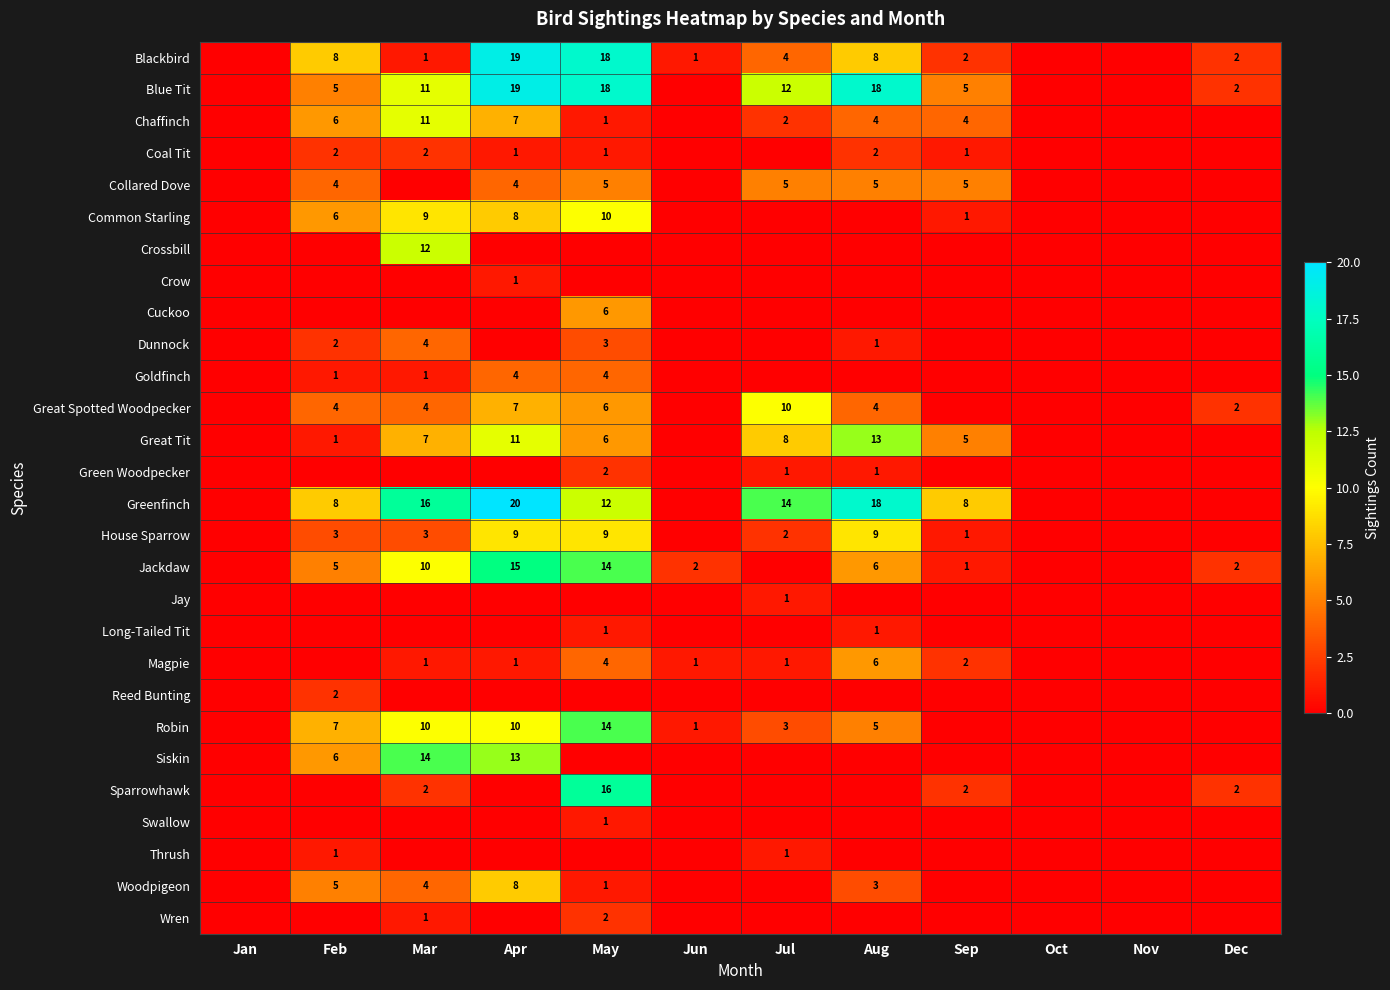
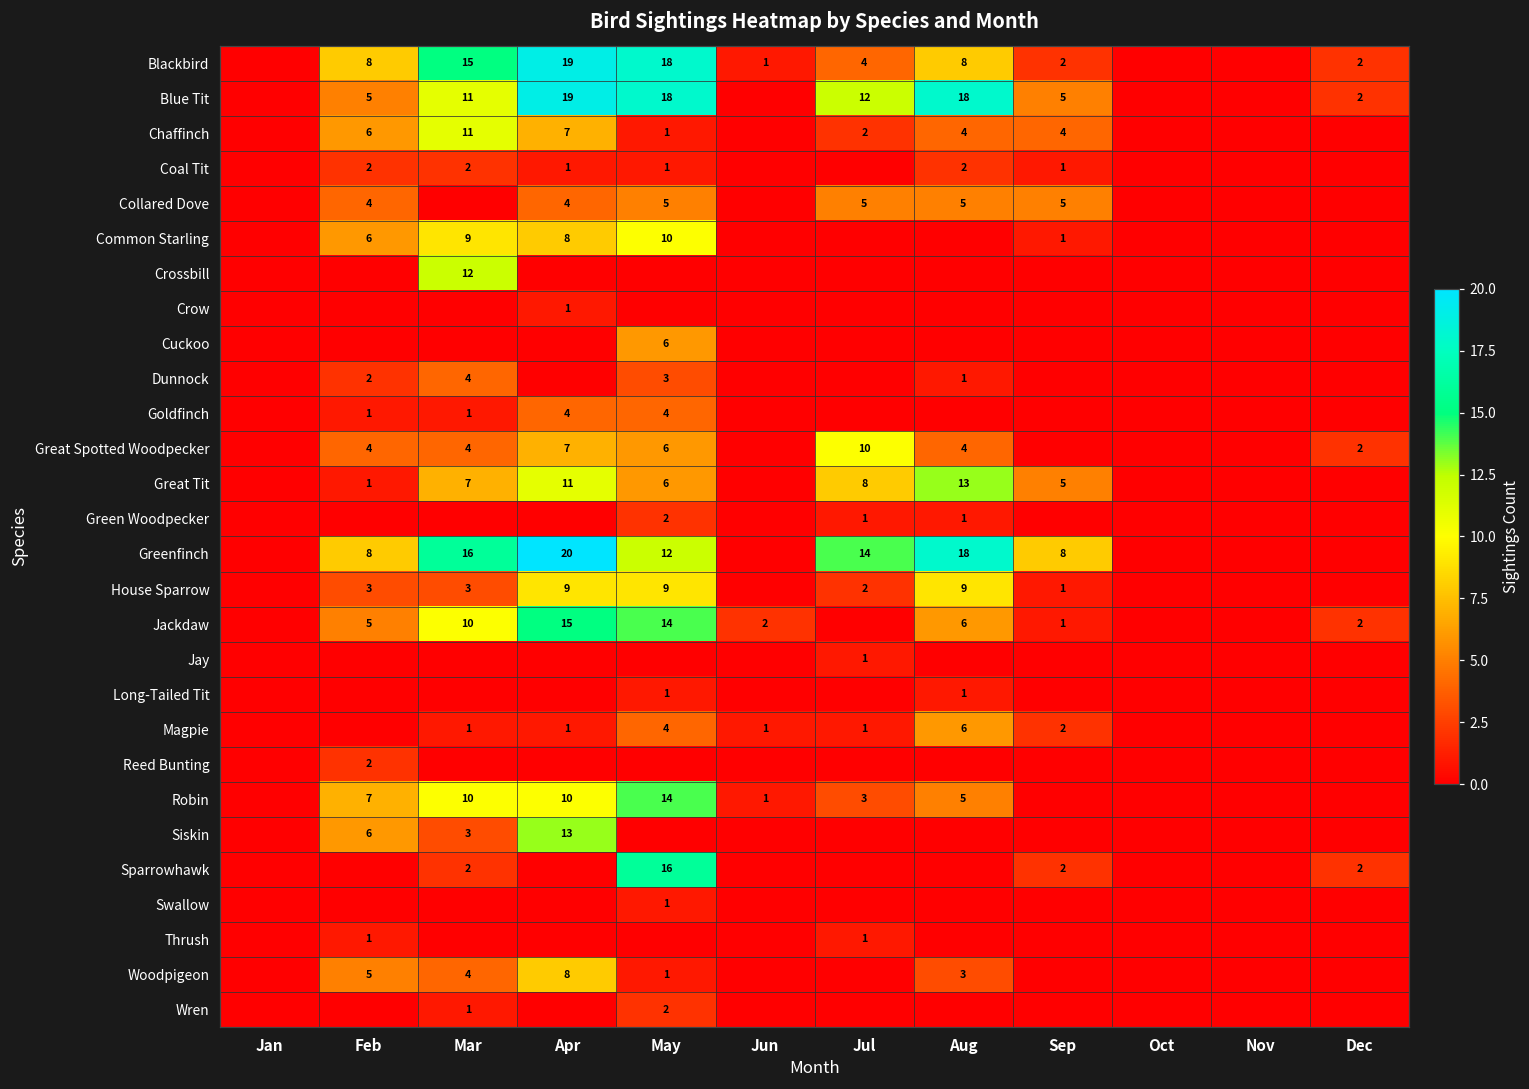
  {
    "Blackbird": {
      "Feb": 8,
-     "Mar": 1,
+     "Mar": 15,
      "Apr": 19,
      "May": 18,
      "Jun": 1,
      "Jul": 4,
      "Aug": 8,
      "Sep": 2,
      "Dec": 2
    },
    "Blue Tit": {
      "Feb": 5,
      "Mar": 11,
      "Apr": 19,
      "May": 18,
      "Jul": 12,
      "Aug": 18,
      "Sep": 5,
      "Dec": 2
    },
    "Chaffinch": {
      "Feb": 6,
      "Mar": 11,
      "Apr": 7,
      "May": 1,
      "Jul": 2,
      "Aug": 4,
      "Sep": 4
    },
    "Coal Tit": {
      "Feb": 2,
      "Mar": 2,
      "Apr": 1,
      "May": 1,
      "Aug": 2,
      "Sep": 1
    },
    "Collared Dove": {
      "Feb": 4,
      "Apr": 4,
      "May": 5,
      "Jul": 5,
      "Aug": 5,
      "Sep": 5
    },
    "Common Starling": {
      "Feb": 6,
      "Mar": 9,
      "Apr": 8,
      "May": 10,
      "Sep": 1
    },
    "Crossbill": {
      "Mar": 12
    },
    "Crow": {
      "Apr": 1
    },
    "Cuckoo": {
      "May": 6
    },
    "Dunnock": {
      "Feb": 2,
      "Mar": 4,
      "May": 3,
      "Aug": 1
    },
    "Goldfinch": {
      "Feb": 1,
      "Mar": 1,
      "Apr": 4,
      "May": 4
    },
    "Great Spotted Woodpecker": {
      "Feb": 4,
      "Mar": 4,
      "Apr": 7,
      "May": 6,
      "Jul": 10,
      "Aug": 4,
      "Dec": 2
    },
    "Great Tit": {
      "Feb": 1,
      "Mar": 7,
      "Apr": 11,
      "May": 6,
      "Jul": 8,
      "Aug": 13,
      "Sep": 5
    },
    "Green Woodpecker": {
      "May": 2,
      "Jul": 1,
      "Aug": 1
    },
    "Greenfinch": {
      "Feb": 8,
      "Mar": 16,
      "Apr": 20,
      "May": 12,
      "Jul": 14,
      "Aug": 18,
      "Sep": 8
    },
    "House Sparrow": {
      "Feb": 3,
      "Mar": 3,
      "Apr": 9,
      "May": 9,
      "Jul": 2,
      "Aug": 9,
      "Sep": 1
    },
    "Jackdaw": {
      "Feb": 5,
      "Mar": 10,
      "Apr": 15,
      "May": 14,
      "Jun": 2,
      "Aug": 6,
      "Sep": 1,
      "Dec": 2
    },
    "Jay": {
      "Jul": 1
    },
    "Long-Tailed Tit": {
      "May": 1,
      "Aug": 1
    },
    "Magpie": {
      "Mar": 1,
      "Apr": 1,
      "May": 4,
      "Jun": 1,
      "Jul": 1,
      "Aug": 6,
      "Sep": 2
    },
    "Reed Bunting": {
      "Feb": 2
    },
    "Robin": {
      "Feb": 7,
      "Mar": 10,
      "Apr": 10,
      "May": 14,
      "Jun": 1,
      "Jul": 3,
      "Aug": 5
    },
    "Siskin": {
      "Feb": 6,
-     "Mar": 14,
+     "Mar": 3,
      "Apr": 13
    },
    "Sparrowhawk": {
      "Mar": 2,
      "May": 16,
      "Sep": 2,
      "Dec": 2
    },
    "Swallow": {
      "May": 1
    },
    "Thrush": {
      "Feb": 1,
      "Jul": 1
    },
    "Woodpigeon": {
      "Feb": 5,
      "Mar": 4,
      "Apr": 8,
      "May": 1,
      "Aug": 3
    },
    "Wren": {
      "Mar": 1,
      "May": 2
    }
  }
